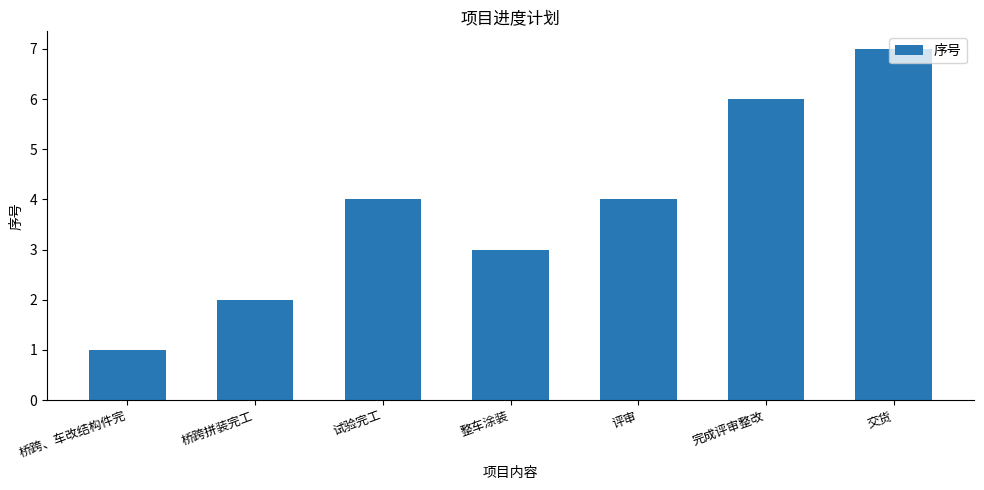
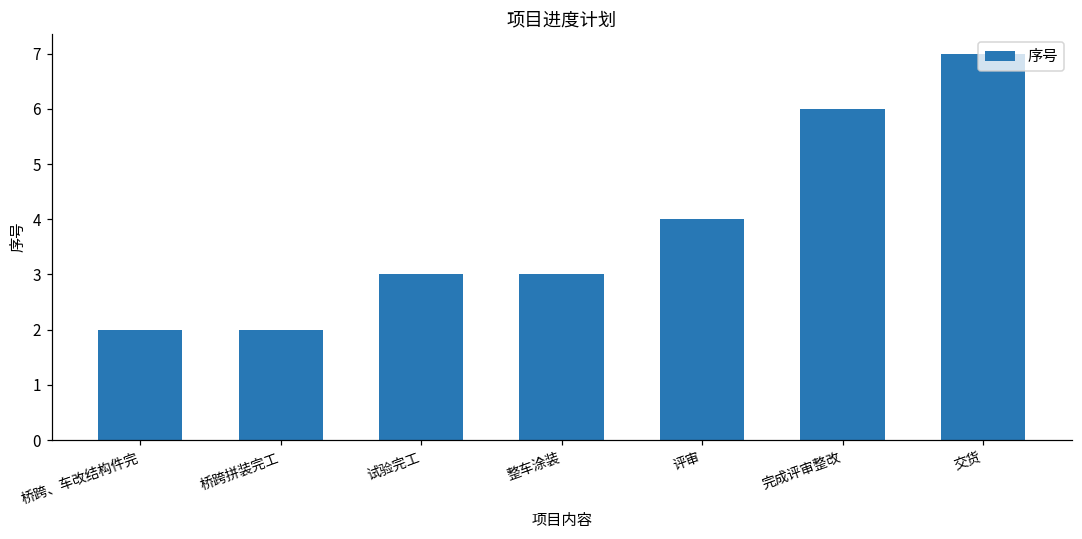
  {
-   "桥跨、车改结构件完": 1,
+   "桥跨、车改结构件完": 2,
    "桥跨拼装完工": 2,
-   "试验完工": 4,
+   "试验完工": 3,
    "整车涂装": 3,
    "评审": 4,
    "完成评审整改": 6
  }
